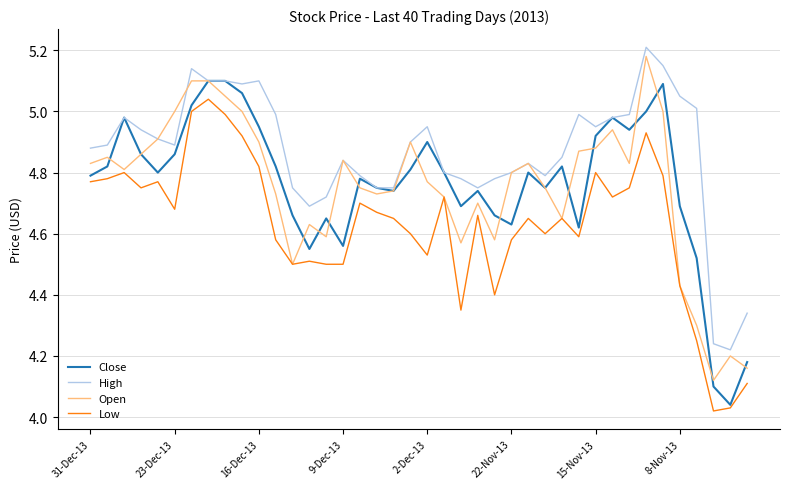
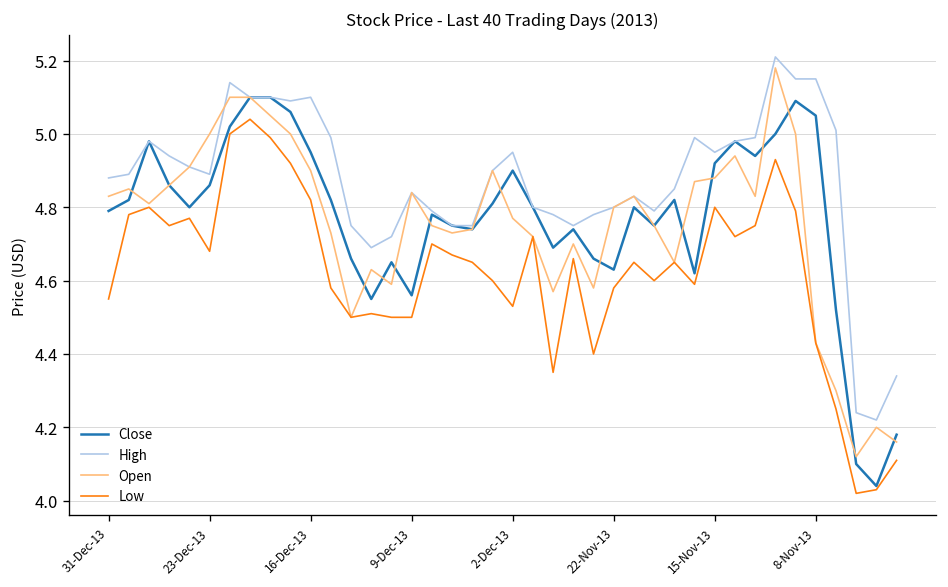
  {
    "Close": {
      "31-Dec-13": 4.79,
      "23-Dec-13": 4.86,
      "16-Dec-13": 4.95,
      "9-Dec-13": 4.56,
      "2-Dec-13": 4.90,
      "22-Nov-13": 4.63,
      "15-Nov-13": 4.92,
-     "8-Nov-13": 4.69
+     "8-Nov-13": 5.05
    },
    "High": {
      "31-Dec-13": 4.88,
      "23-Dec-13": 4.89,
      "16-Dec-13": 5.10,
      "2-Dec-13": 4.95,
      "15-Nov-13": 4.95,
-     "8-Nov-13": 5.05
+     "8-Nov-13": 5.15
    },
    "Open": {
      "31-Dec-13": 4.83,
      "23-Dec-13": 5.00,
      "16-Dec-13": 4.90,
      "2-Dec-13": 4.77,
      "15-Nov-13": 4.88
    },
    "Low": {
-     "31-Dec-13": 4.77,
+     "31-Dec-13": 4.55,
      "23-Dec-13": 4.68,
      "16-Dec-13": 4.82,
      "9-Dec-13": 4.50,
      "2-Dec-13": 4.53,
      "22-Nov-13": 4.58,
      "15-Nov-13": 4.80
    }
  }
